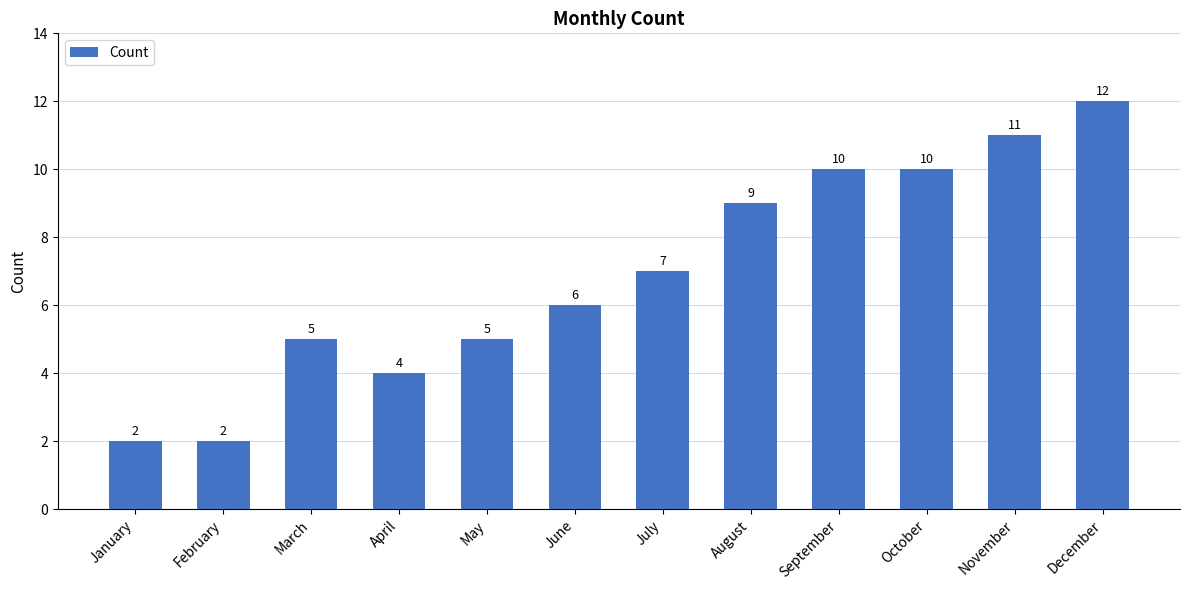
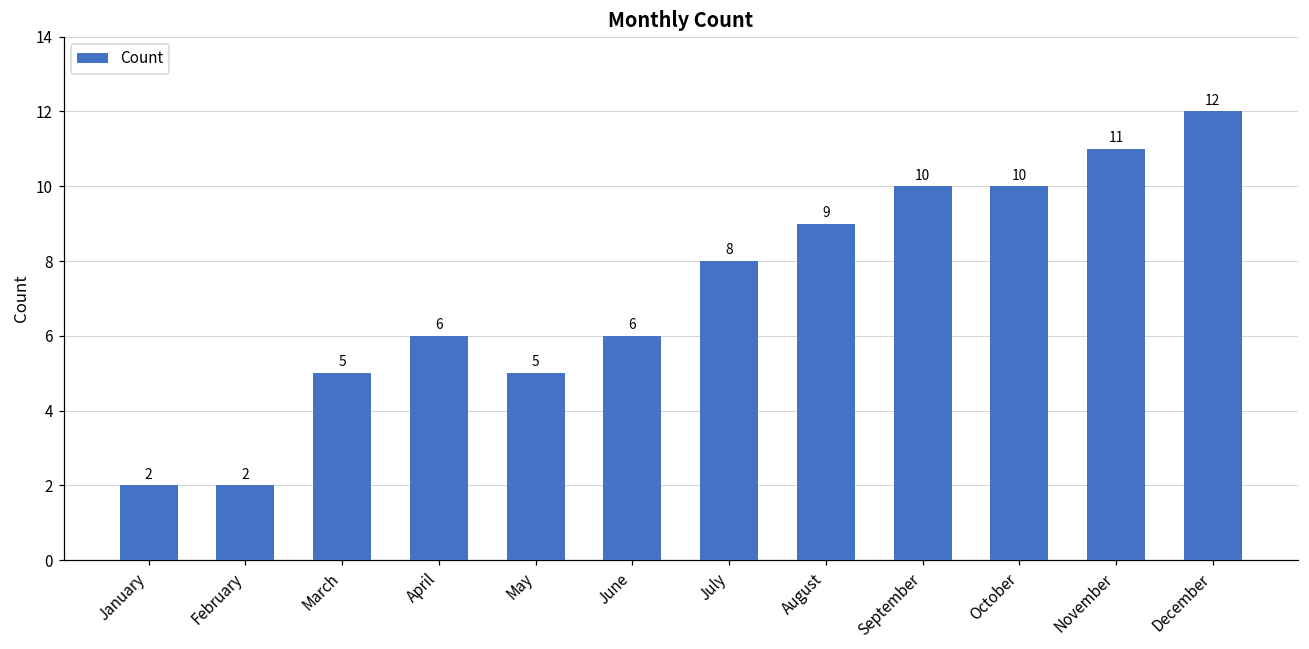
  {
    "January": 2,
    "February": 2,
    "March": 5,
-   "April": 4,
+   "April": 6,
    "May": 5,
    "June": 6,
-   "July": 7,
+   "July": 8,
    "August": 9,
    "September": 10,
    "October": 10,
    "November": 11,
    "December": 12
  }
